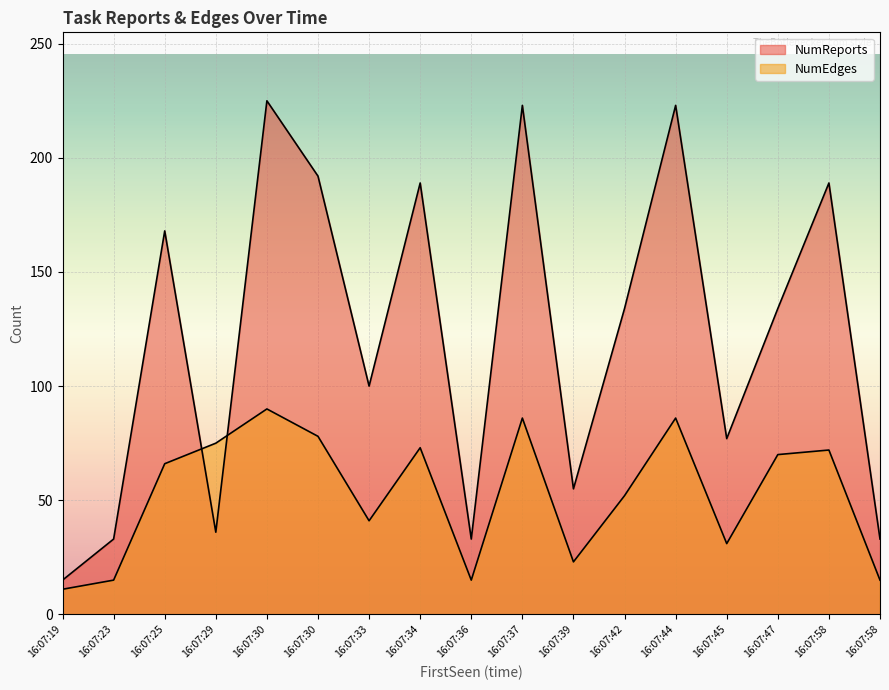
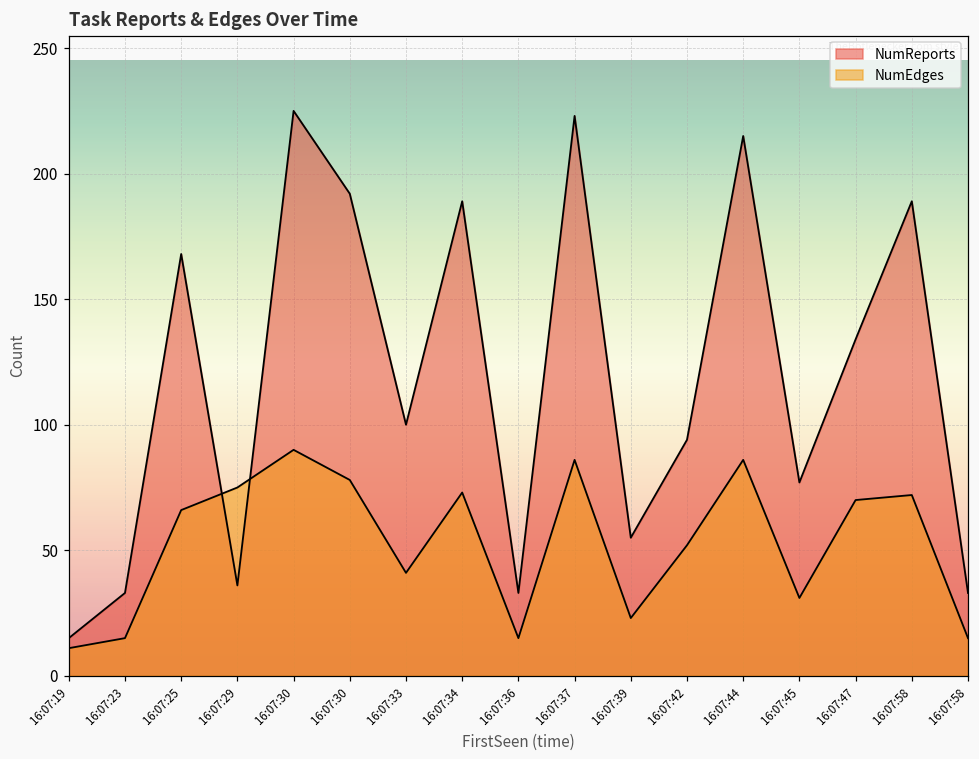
  {
    "NumReports": {
      "16:07:19": 15,
      "16:07:23": 33,
      "16:07:25": 168,
      "16:07:29": 36,
      "16:07:33": 100,
      "16:07:34": 189,
      "16:07:36": 33,
      "16:07:37": 223,
      "16:07:39": 55,
-     "16:07:42": 134,
-     "16:07:44": 223,
+     "16:07:42": 94,
+     "16:07:44": 215,
      "16:07:45": 77,
      "16:07:47": 134
    },
    "NumEdges": {
      "16:07:19": 11,
      "16:07:23": 15,
      "16:07:25": 66,
      "16:07:29": 75,
      "16:07:33": 41,
      "16:07:34": 73,
      "16:07:36": 15,
      "16:07:37": 86,
      "16:07:39": 23,
      "16:07:42": 52,
      "16:07:44": 86,
      "16:07:45": 31,
      "16:07:47": 70
    }
  }
